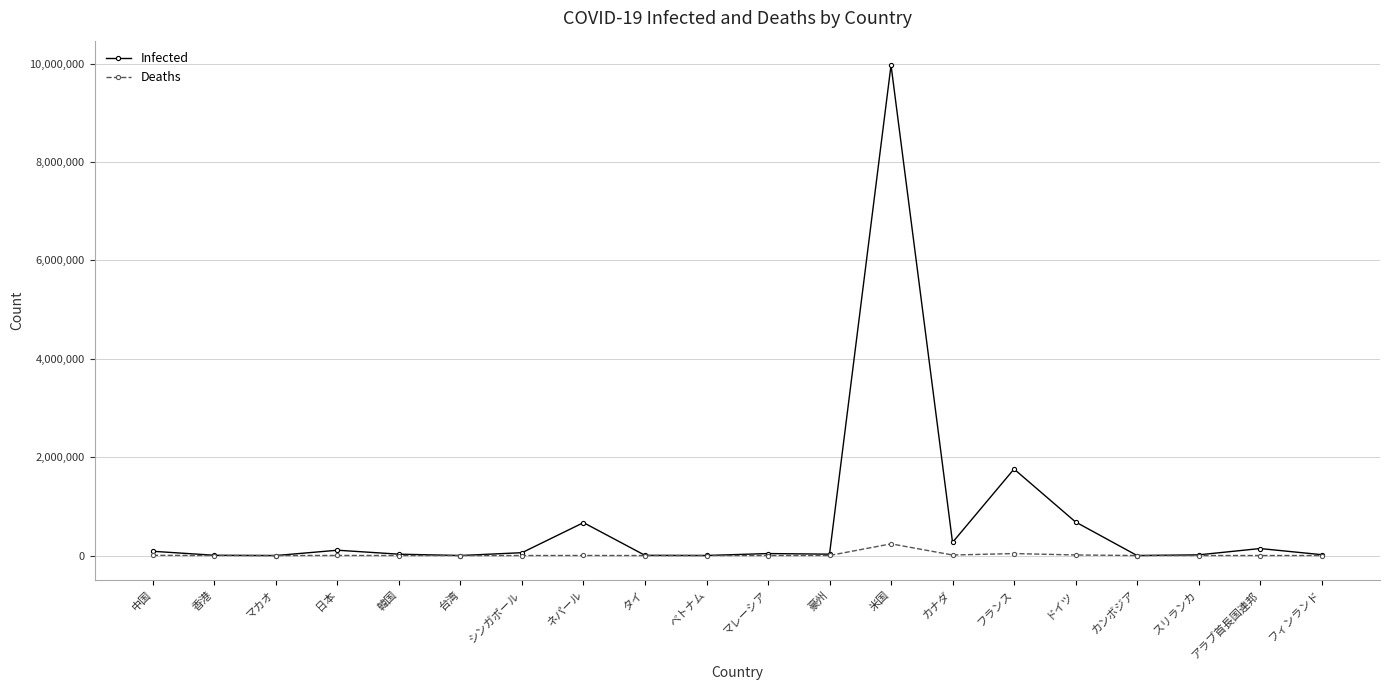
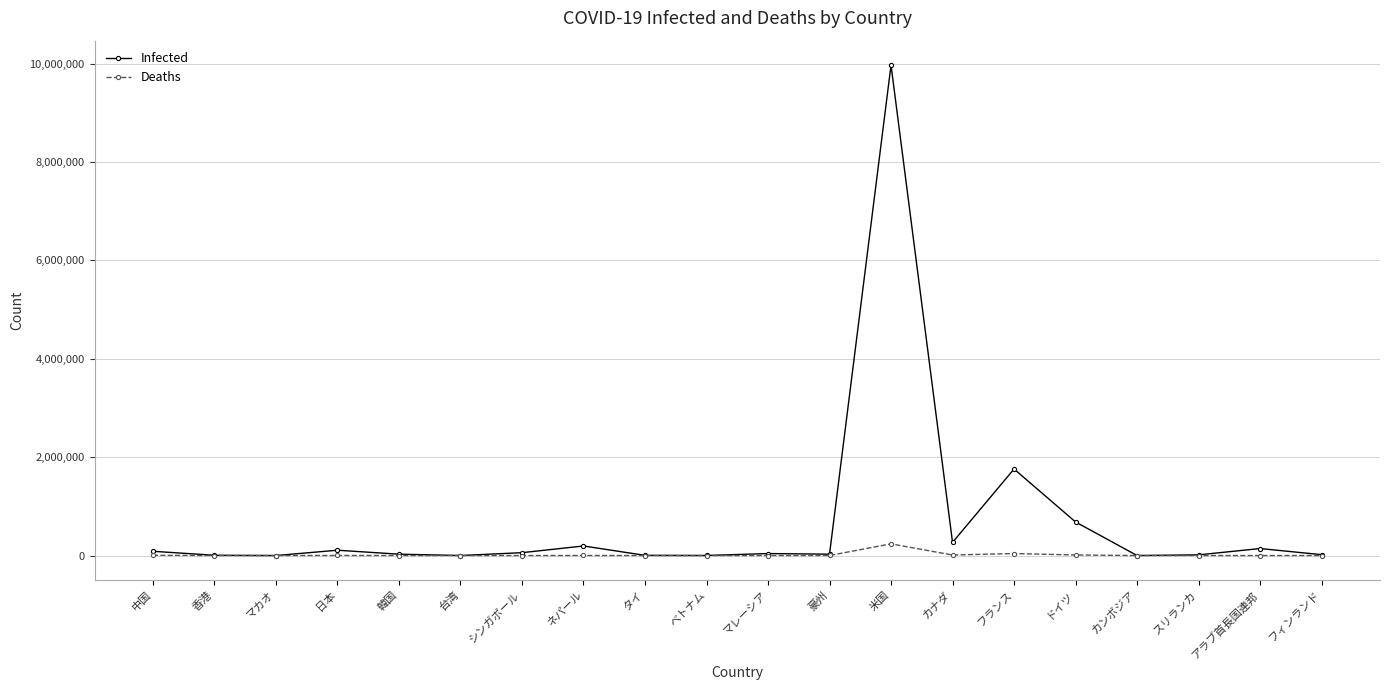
  {
    "Infected": {
      "中国": "100,000",
      "日本": "100,000",
      "シンガポール": "100,000",
-     "ネパール": "700,000",
+     "ネパール": "200,000",
      "米国": "10,000,000",
      "カナダ": "300,000",
      "フランス": "1,800,000",
      "ドイツ": "700,000",
      "アラブ首長国連邦": "100,000"
    },
    "Deaths": {
      "中国": "0",
      "日本": "0",
      "シンガポール": "0",
      "ネパール": "0",
      "米国": "200,000",
      "カナダ": "0",
      "フランス": "0",
      "ドイツ": "0",
      "アラブ首長国連邦": "0"
    }
  }
